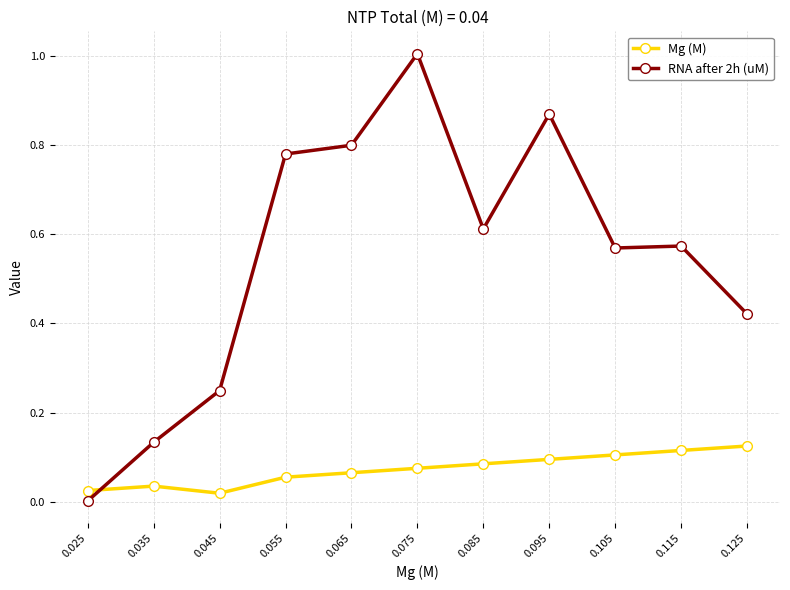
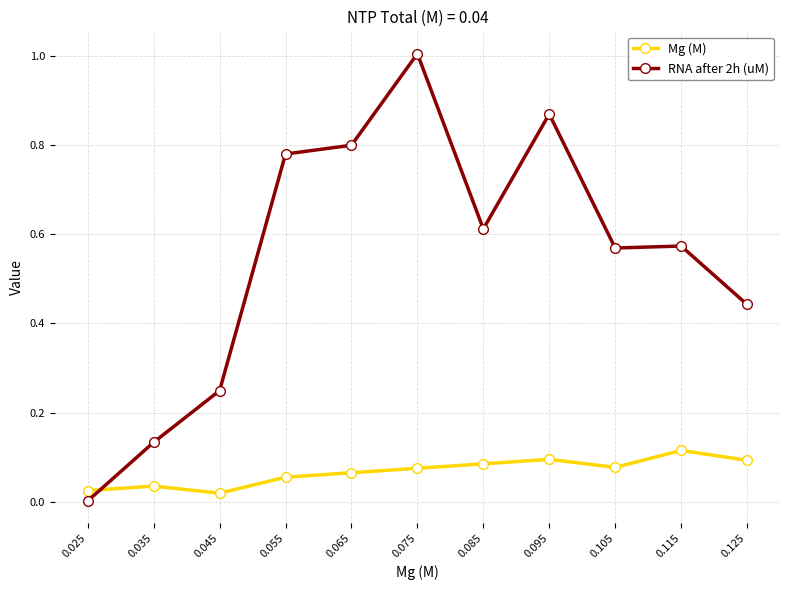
  {
    "Mg (M)": {
      "0.025": 0.03,
      "0.035": 0.04,
      "0.045": 0.02,
      "0.055": 0.06,
      "0.065": 0.07,
      "0.075": 0.08,
      "0.085": 0.09,
      "0.095": 0.10,
-     "0.105": 0.11,
+     "0.105": 0.08,
      "0.115": 0.12,
-     "0.125": 0.13
+     "0.125": 0.09
    },
    "RNA after 2h (uM)": {
      "0.025": 0.00,
      "0.035": 0.13,
      "0.045": 0.25,
      "0.055": 0.78,
      "0.065": 0.80,
      "0.075": 1.01,
      "0.085": 0.61,
      "0.095": 0.87,
      "0.105": 0.57,
      "0.115": 0.57,
-     "0.125": 0.42
+     "0.125": 0.44
    }
  }
